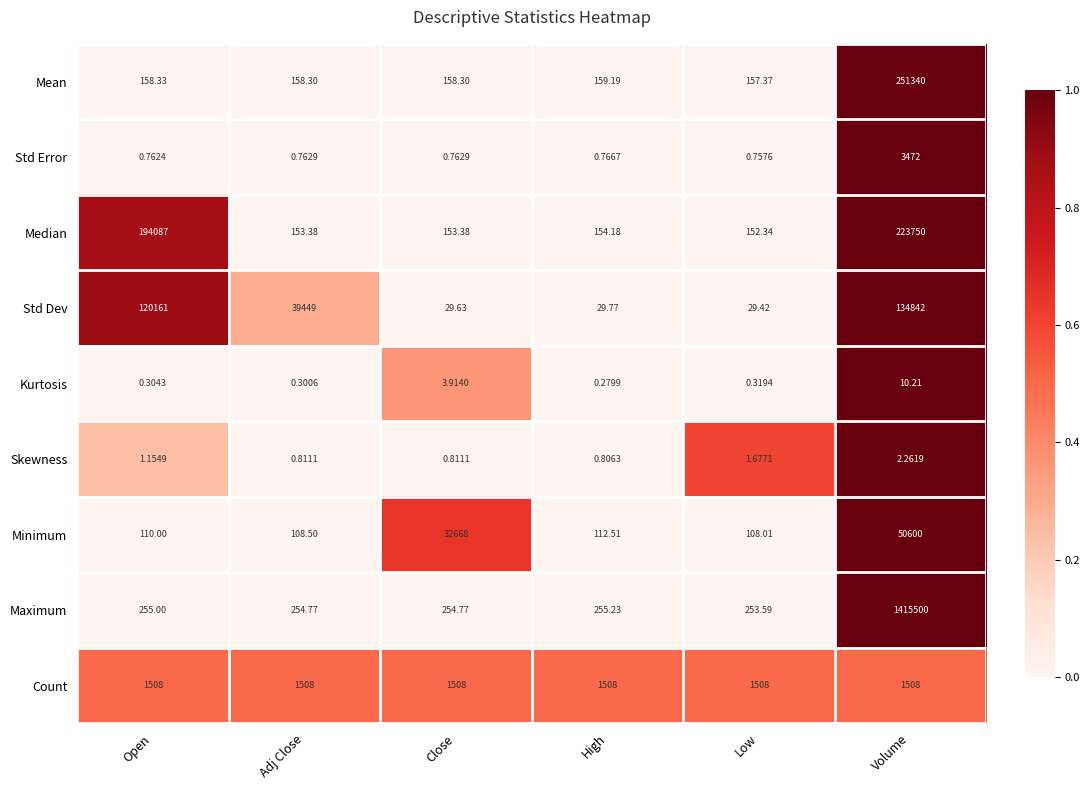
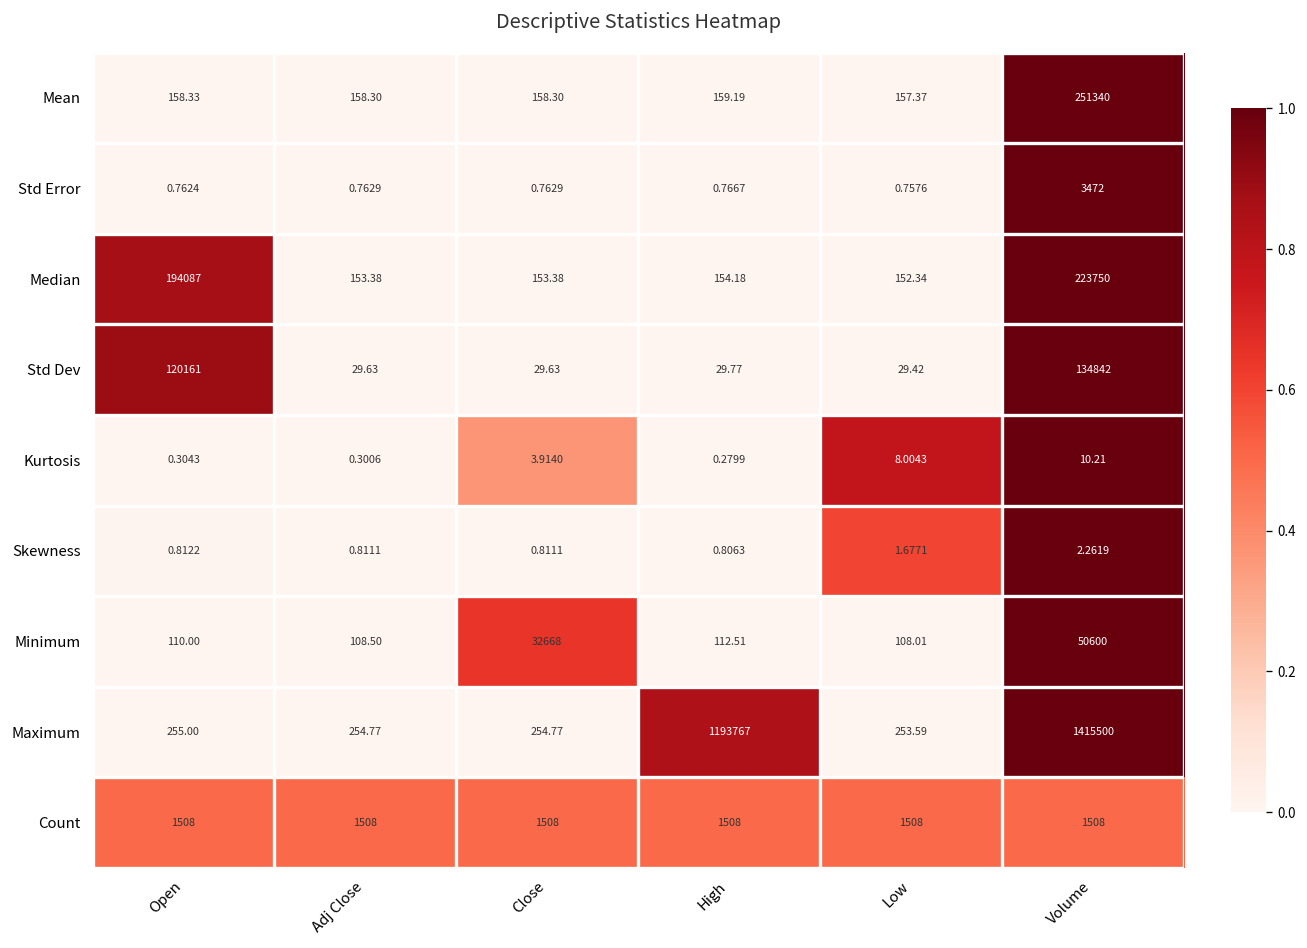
  {
    "Mean": {
      "Open": 158.33,
      "Adj Close": 158.30,
      "Close": 158.30,
      "High": 159.19,
      "Low": 157.37,
      "Volume": 251340
    },
    "Std Error": {
      "Open": 0.7624,
      "Adj Close": 0.7629,
      "Close": 0.7629,
      "High": 0.7667,
      "Low": 0.7576,
      "Volume": 3472
    },
    "Median": {
      "Open": 194087,
      "Adj Close": 153.38,
      "Close": 153.38,
      "High": 154.18,
      "Low": 152.34,
      "Volume": 223750
    },
    "Std Dev": {
      "Open": 120161,
-     "Adj Close": 39449,
+     "Adj Close": 29.63,
      "Close": 29.63,
      "High": 29.77,
      "Low": 29.42,
      "Volume": 134842
    },
    "Kurtosis": {
      "Open": 0.3043,
      "Adj Close": 0.3006,
      "Close": 3.9140,
      "High": 0.2799,
-     "Low": 0.3194,
+     "Low": 8.0043,
      "Volume": 10.21
    },
    "Skewness": {
-     "Open": 1.1549,
+     "Open": 0.8122,
      "Adj Close": 0.8111,
      "Close": 0.8111,
      "High": 0.8063,
      "Low": 1.6771,
      "Volume": 2.2619
    },
    "Minimum": {
      "Open": 110.00,
      "Adj Close": 108.50,
      "Close": 32668,
      "High": 112.51,
      "Low": 108.01,
      "Volume": 50600
    },
    "Maximum": {
      "Open": 255.00,
      "Adj Close": 254.77,
      "Close": 254.77,
-     "High": 255.23,
+     "High": 1193767,
      "Low": 253.59,
      "Volume": 1415500
    },
    "Count": {
      "Open": 1508,
      "Adj Close": 1508,
      "Close": 1508,
      "High": 1508,
      "Low": 1508,
      "Volume": 1508
    }
  }
